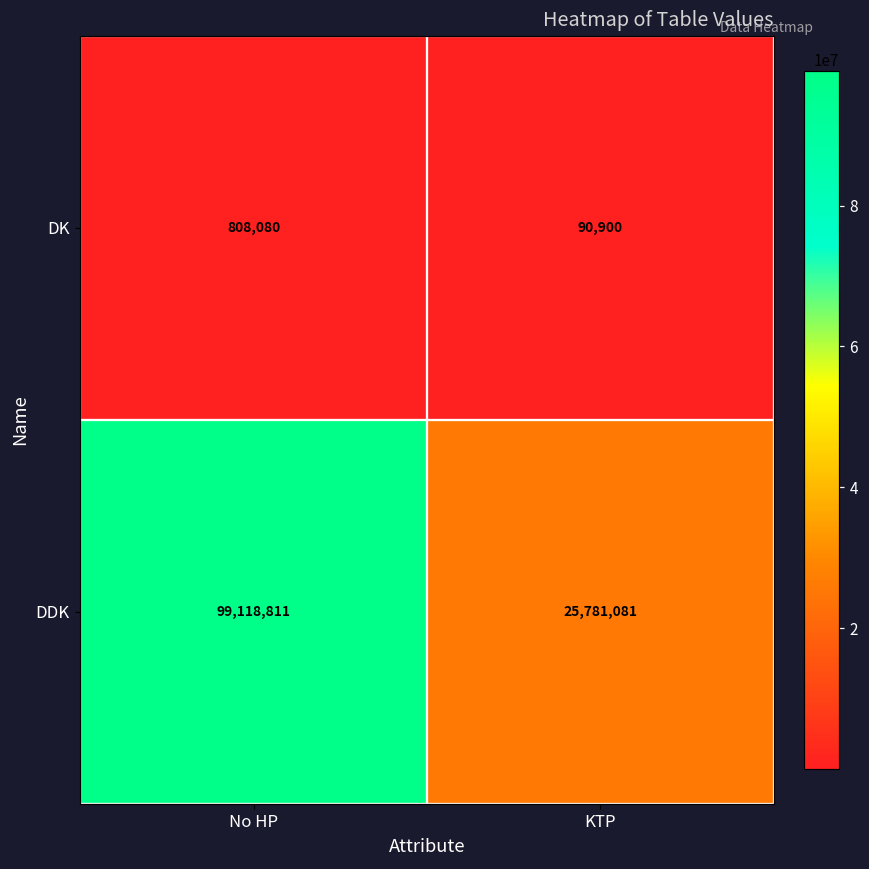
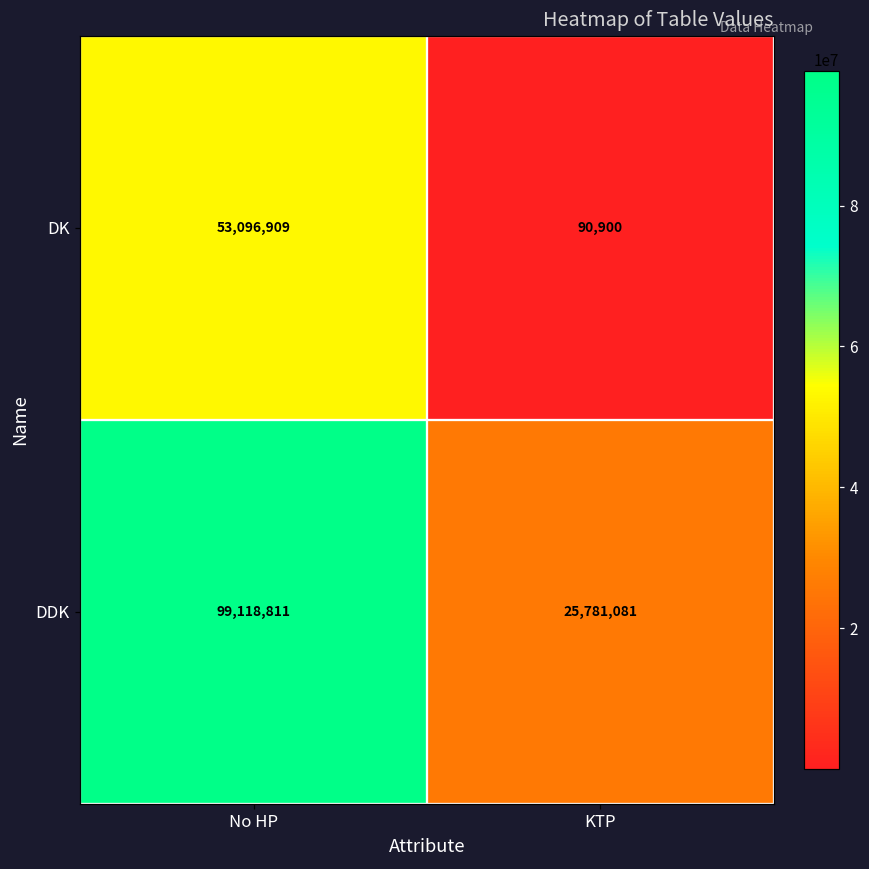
  {
    "DK": {
-     "No HP": "808,080",
+     "No HP": "53,096,909",
      "KTP": "90,900"
    },
    "DDK": {
      "No HP": "99,118,811",
      "KTP": "25,781,081"
    }
  }
